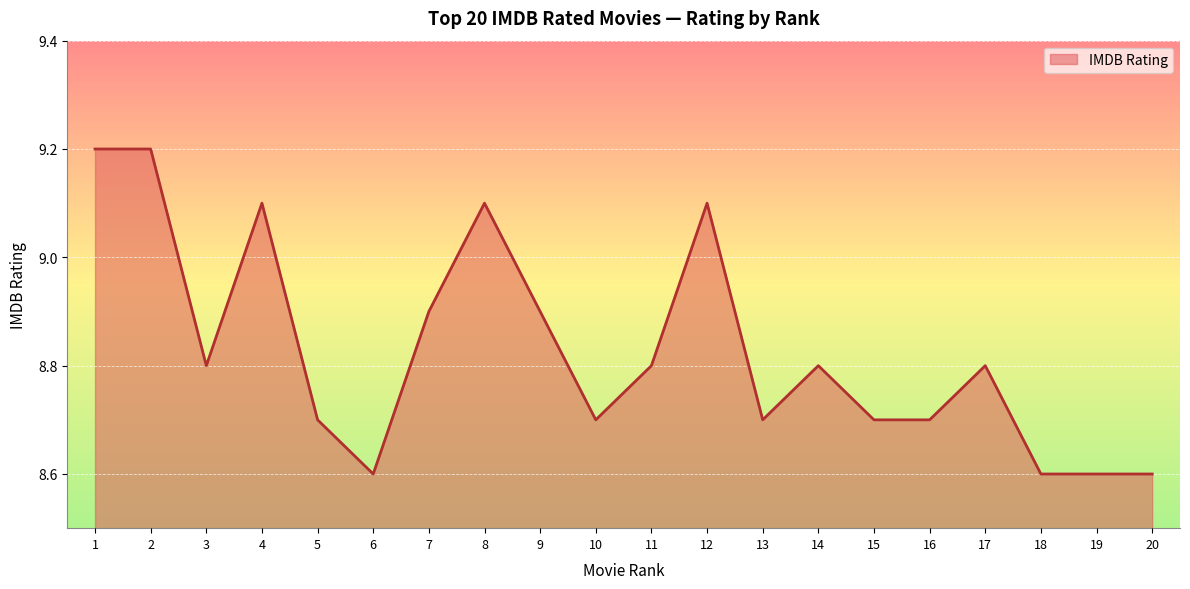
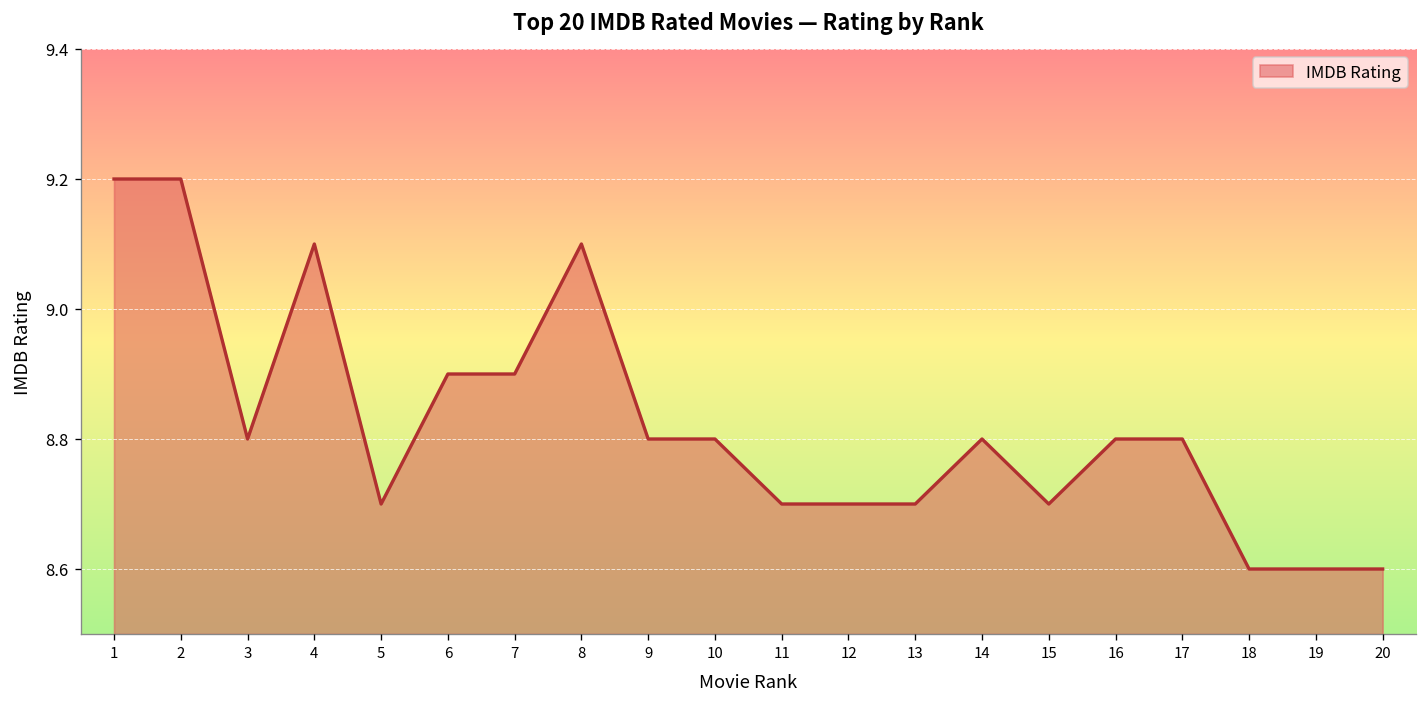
  {
    "1": 9.2,
    "2": 9.2,
    "3": 8.8,
    "4": 9.1,
    "5": 8.7,
-   "6": 8.6,
+   "6": 8.9,
    "7": 8.9,
    "8": 9.1,
-   "9": 8.9,
-   "10": 8.7,
-   "11": 8.8,
-   "12": 9.1,
+   "9": 8.8,
+   "10": 8.8,
+   "11": 8.7,
+   "12": 8.7,
    "13": 8.7,
    "14": 8.8,
    "15": 8.7,
-   "16": 8.7,
+   "16": 8.8,
    "17": 8.8,
    "18": 8.6,
    "19": 8.6,
    "20": 8.6
  }
